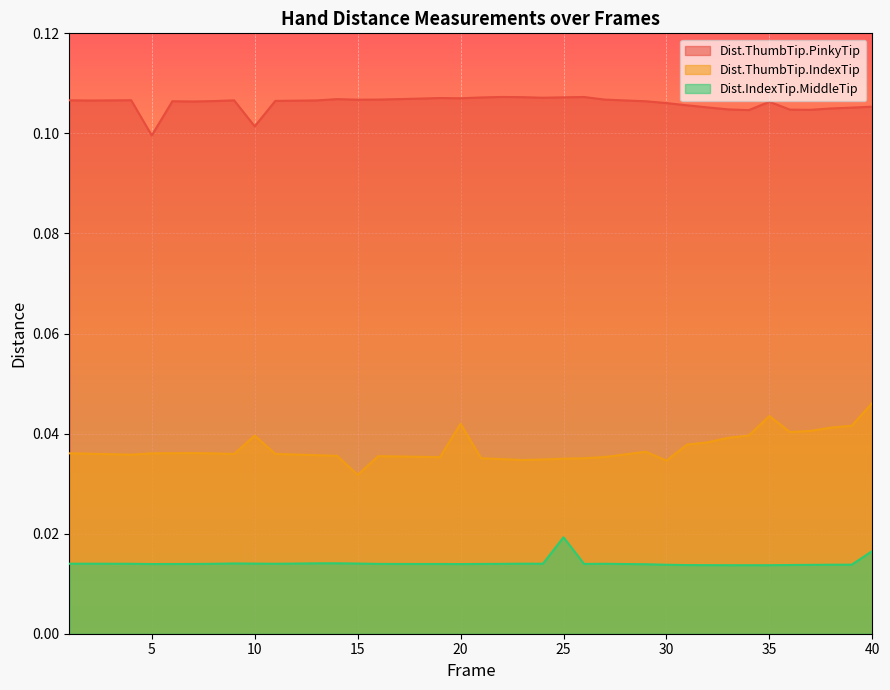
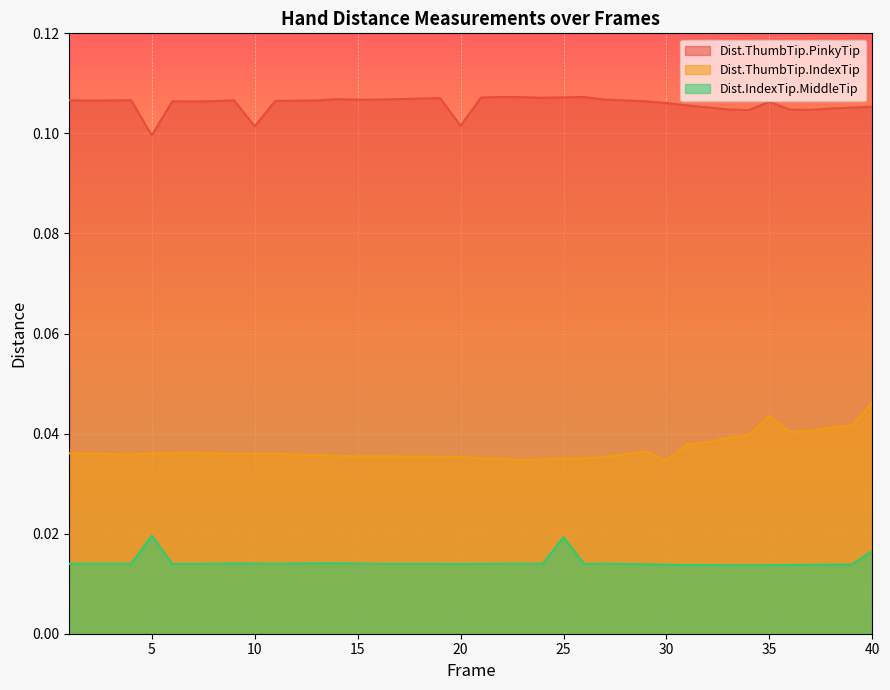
  {
    "Dist.ThumbTip.PinkyTip": {
      "5": 0.100,
      "10": 0.101,
      "15": 0.107,
-     "20": 0.107,
+     "20": 0.102,
      "25": 0.107,
      "30": 0.106,
      "35": 0.106,
      "40": 0.105
    },
    "Dist.ThumbTip.IndexTip": {
      "5": 0.036,
-     "10": 0.040,
-     "15": 0.032,
-     "20": 0.042,
+     "10": 0.036,
+     "15": 0.035,
+     "20": 0.035,
      "25": 0.035,
      "30": 0.035,
      "35": 0.043,
      "40": 0.046
    },
    "Dist.IndexTip.MiddleTip": {
-     "5": 0.014,
+     "5": 0.020,
      "10": 0.014,
      "15": 0.014,
      "20": 0.014,
      "25": 0.019,
      "30": 0.014,
      "35": 0.014,
      "40": 0.017
    }
  }
